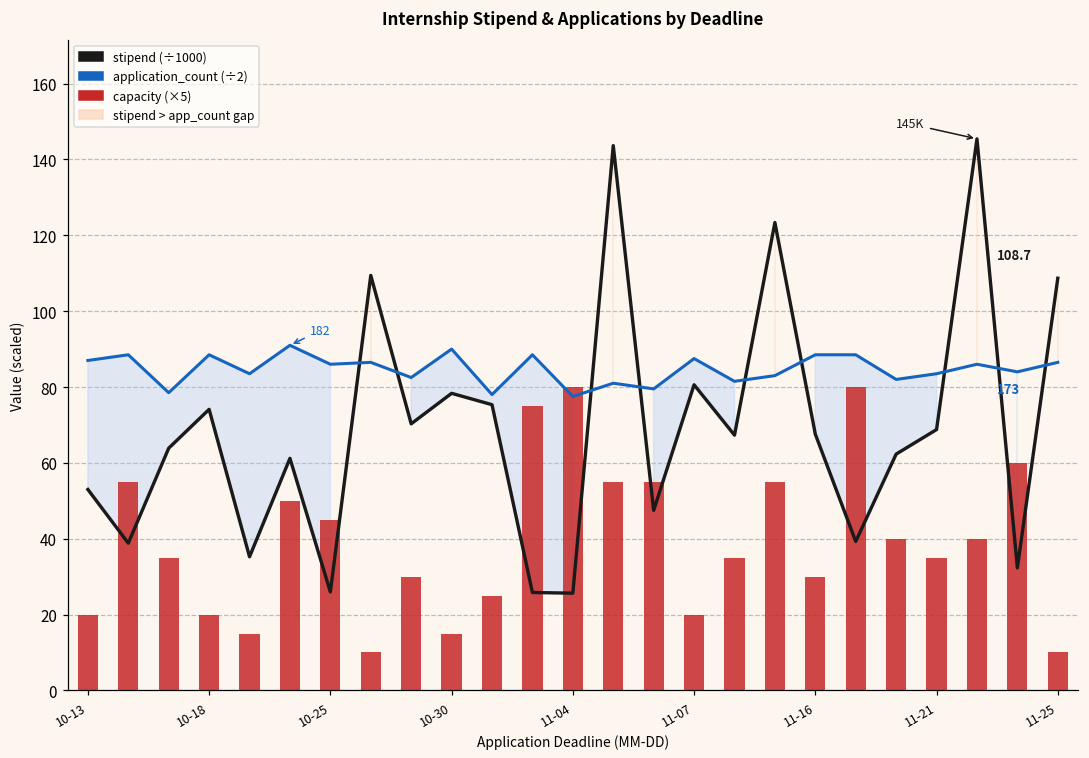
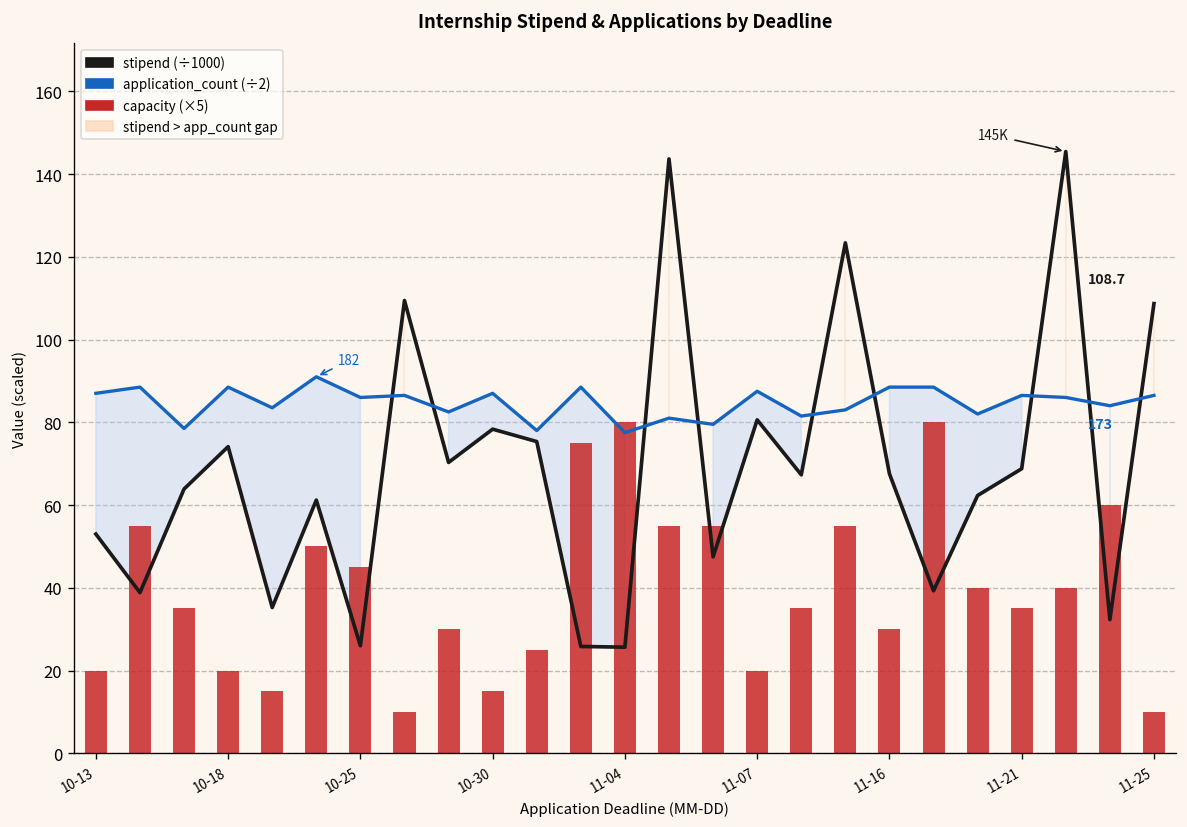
  {
    "capacity (×5)": {
      "10-13": 20,
      "10-18": 20,
      "10-25": 45,
      "10-30": 15,
      "11-04": 80,
      "11-07": 20,
      "11-16": 30,
      "11-21": 35,
      "11-25": 10
    },
    "application_count (÷2)": {
      "10-13": 87,
      "10-18": 89,
      "10-25": 86,
-     "10-30": 90,
+     "10-30": 87,
      "11-04": 78,
      "11-07": 88,
      "11-16": 89,
-     "11-21": 84,
+     "11-21": 87,
      "11-25": 87
    }
  }
